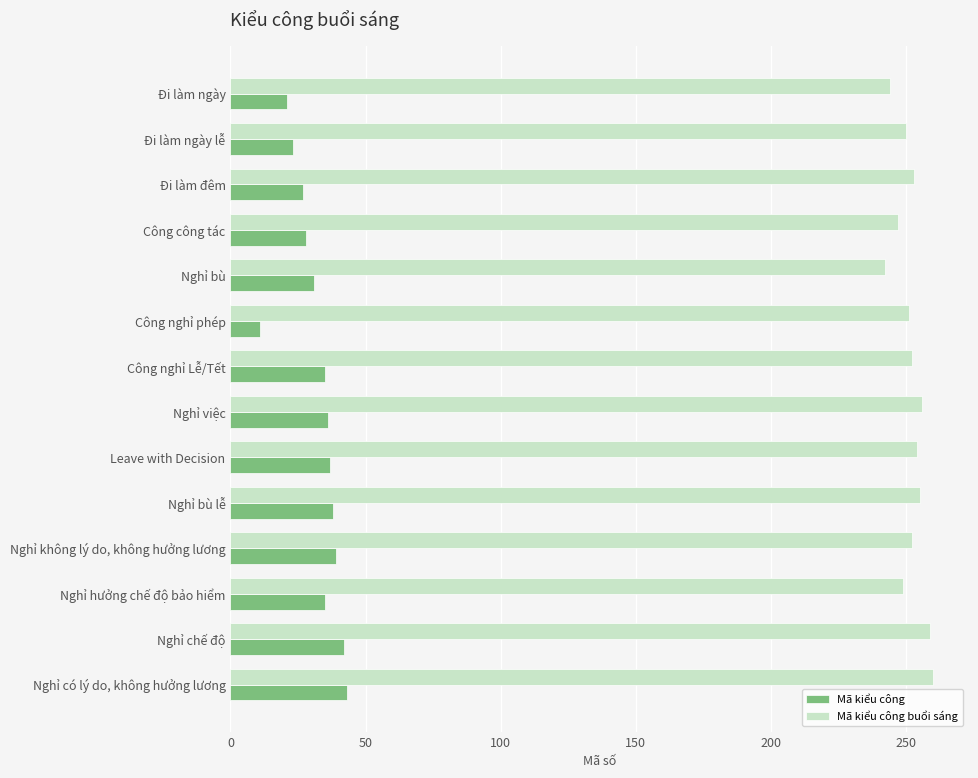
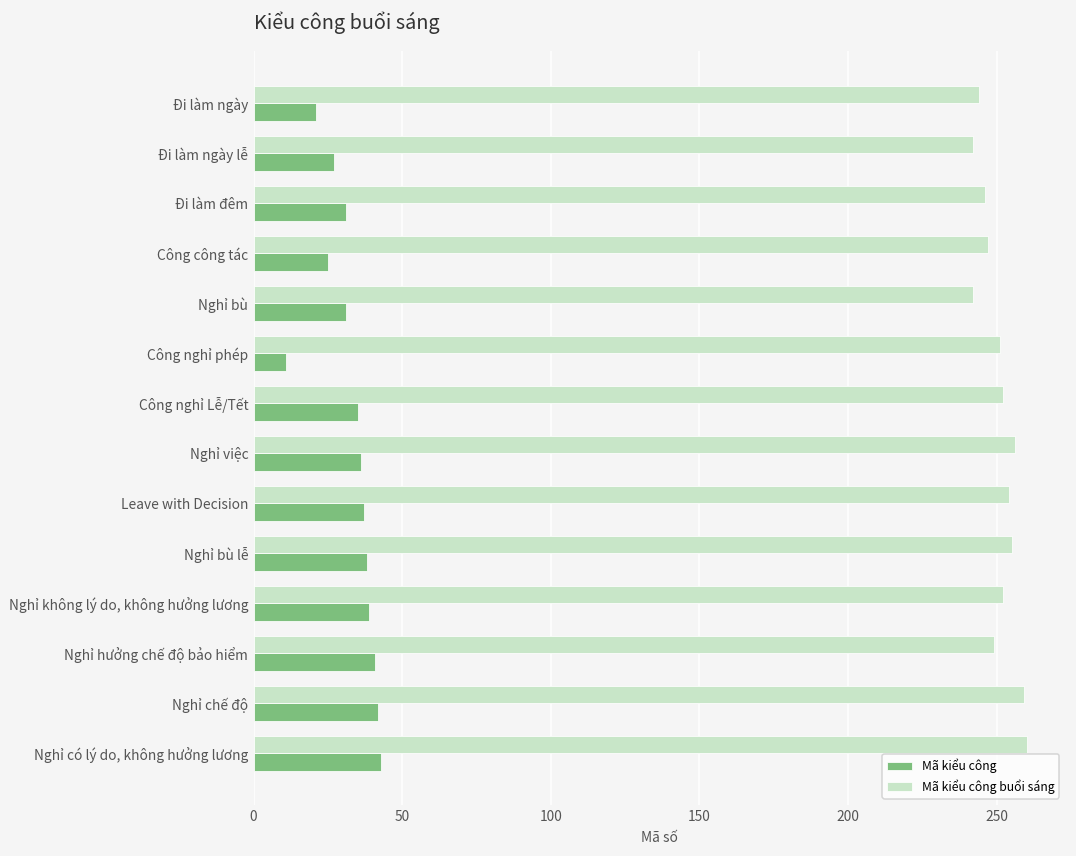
  {
    "Mã kiểu công": {
      "Đi làm ngày": 21,
-     "Đi làm ngày lễ": 23,
-     "Đi làm đêm": 27,
-     "Công công tác": 28,
+     "Đi làm ngày lễ": 27,
+     "Đi làm đêm": 31,
+     "Công công tác": 25,
      "Nghỉ bù": 31,
      "Công nghỉ phép": 11,
      "Công nghỉ Lễ/Tết": 35,
      "Nghỉ việc": 36,
      "Leave with Decision": 37,
      "Nghỉ bù lễ": 38,
      "Nghỉ không lý do, không hưởng lương": 39,
-     "Nghỉ hưởng chế độ bảo hiểm": 35,
+     "Nghỉ hưởng chế độ bảo hiểm": 41,
      "Nghỉ chế độ": 42,
      "Nghỉ có lý do, không hưởng lương": 43
    },
    "Mã kiểu công buổi sáng": {
      "Đi làm ngày": 244,
-     "Đi làm ngày lễ": 250,
-     "Đi làm đêm": 253,
+     "Đi làm ngày lễ": 242,
+     "Đi làm đêm": 246,
      "Công công tác": 247,
      "Nghỉ bù": 242,
      "Công nghỉ phép": 251,
      "Công nghỉ Lễ/Tết": 252,
      "Nghỉ việc": 256,
      "Leave with Decision": 254,
      "Nghỉ bù lễ": 255,
      "Nghỉ không lý do, không hưởng lương": 252,
      "Nghỉ hưởng chế độ bảo hiểm": 249,
      "Nghỉ chế độ": 259,
      "Nghỉ có lý do, không hưởng lương": 260
    }
  }
